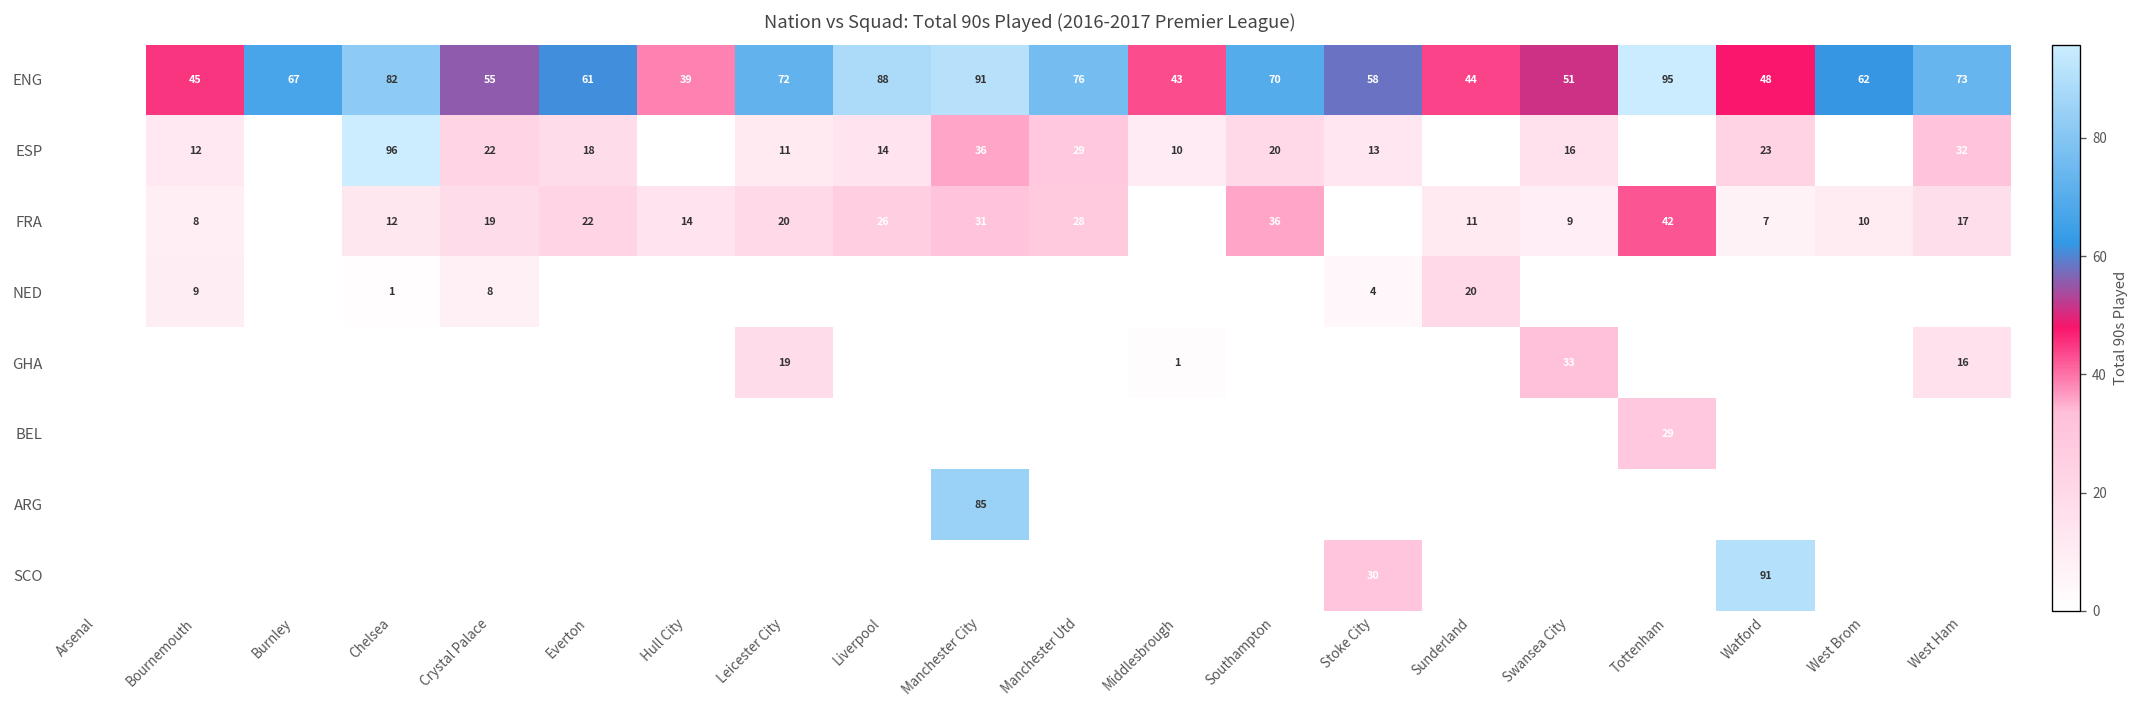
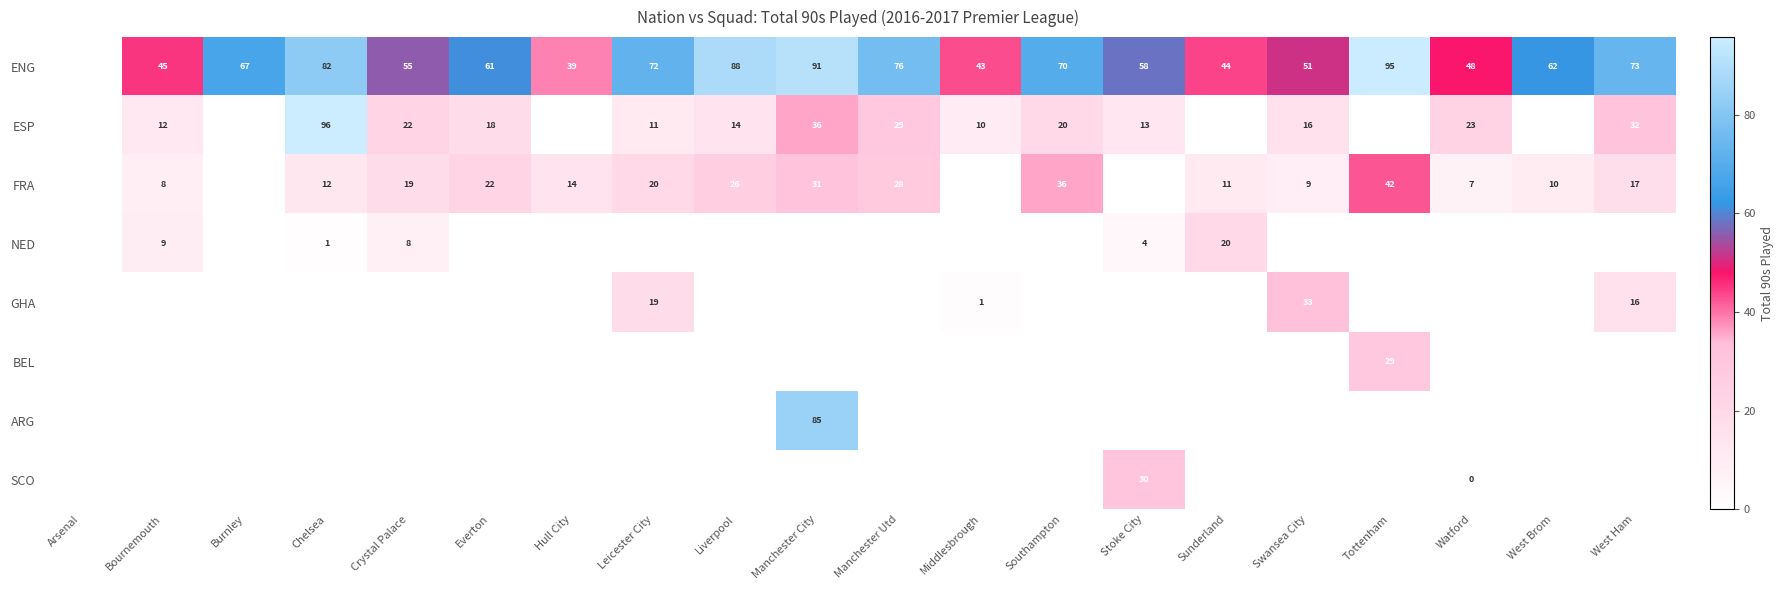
  {
    "ENG": {
      "Bournemouth": 45,
      "Burnley": 67,
      "Chelsea": 82,
      "Crystal Palace": 55,
      "Everton": 61,
      "Hull City": 39,
      "Leicester City": 72,
      "Liverpool": 88,
      "Manchester City": 91,
      "Manchester Utd": 76,
      "Middlesbrough": 43,
      "Southampton": 70,
      "Stoke City": 58,
      "Sunderland": 44,
      "Swansea City": 51,
      "Tottenham": 95,
      "Watford": 48,
      "West Brom": 62,
      "West Ham": 73
    },
    "ESP": {
      "Bournemouth": 12,
      "Chelsea": 96,
      "Crystal Palace": 22,
      "Everton": 18,
      "Leicester City": 11,
      "Liverpool": 14,
      "Manchester City": 36,
      "Manchester Utd": 29,
      "Middlesbrough": 10,
      "Southampton": 20,
      "Stoke City": 13,
      "Swansea City": 16,
      "Watford": 23,
      "West Ham": 32
    },
    "FRA": {
      "Bournemouth": 8,
      "Chelsea": 12,
      "Crystal Palace": 19,
      "Everton": 22,
      "Hull City": 14,
      "Leicester City": 20,
      "Liverpool": 26,
      "Manchester City": 31,
      "Manchester Utd": 28,
      "Southampton": 36,
      "Sunderland": 11,
      "Swansea City": 9,
      "Tottenham": 42,
      "Watford": 7,
      "West Brom": 10,
      "West Ham": 17
    },
    "NED": {
      "Bournemouth": 9,
      "Chelsea": 1,
      "Crystal Palace": 8,
      "Stoke City": 4,
      "Sunderland": 20
    },
    "GHA": {
      "Leicester City": 19,
      "Middlesbrough": 1,
      "Swansea City": 33,
      "West Ham": 16
    },
    "BEL": {
      "Tottenham": 29
    },
    "ARG": {
      "Manchester City": 85
    },
    "SCO": {
      "Stoke City": 30,
-     "Watford": 91
+     "Watford": 0
    }
  }
